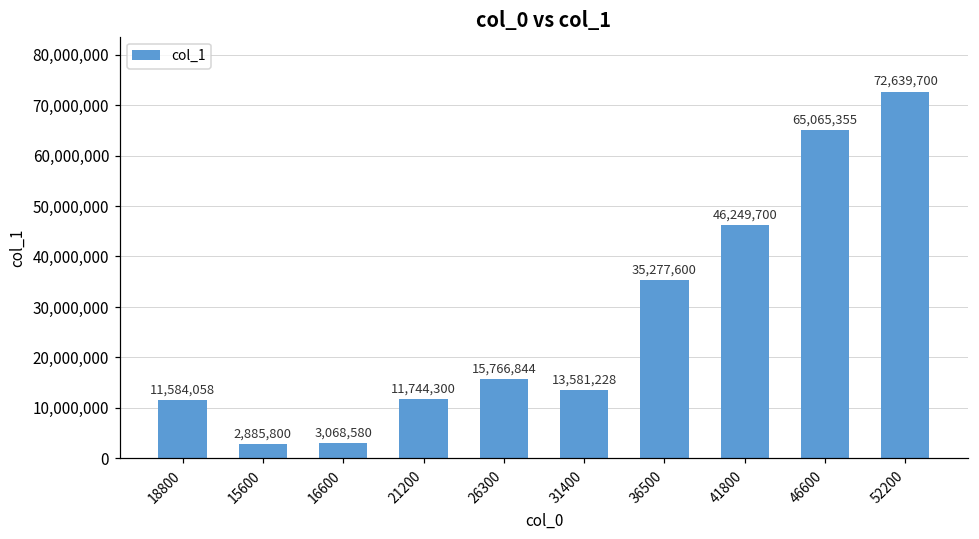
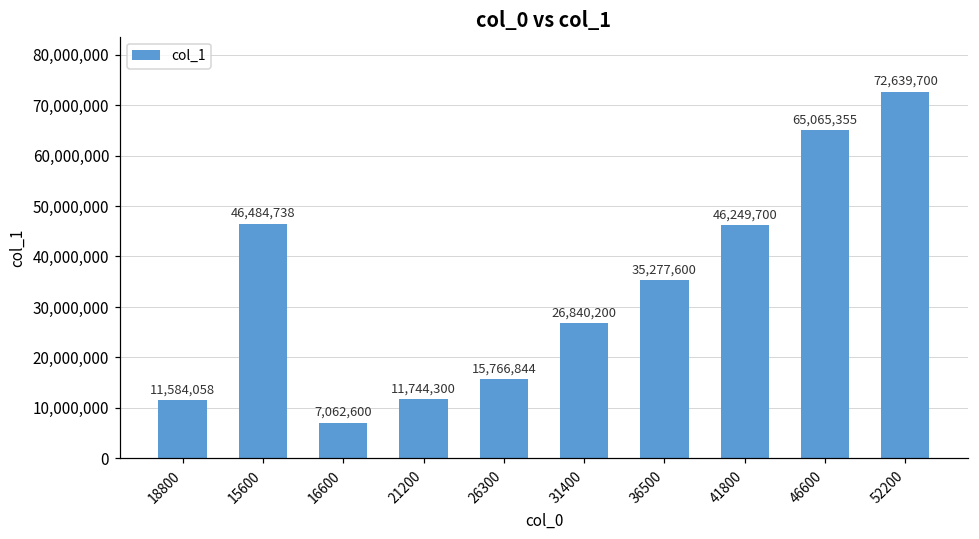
  {
    "18800": "11,584,058",
-   "15600": "2,885,800",
-   "16600": "3,068,580",
+   "15600": "46,484,738",
+   "16600": "7,062,600",
    "21200": "11,744,300",
    "26300": "15,766,844",
-   "31400": "13,581,228",
+   "31400": "26,840,200",
    "36500": "35,277,600",
    "41800": "46,249,700",
    "46600": "65,065,355",
    "52200": "72,639,700"
  }
